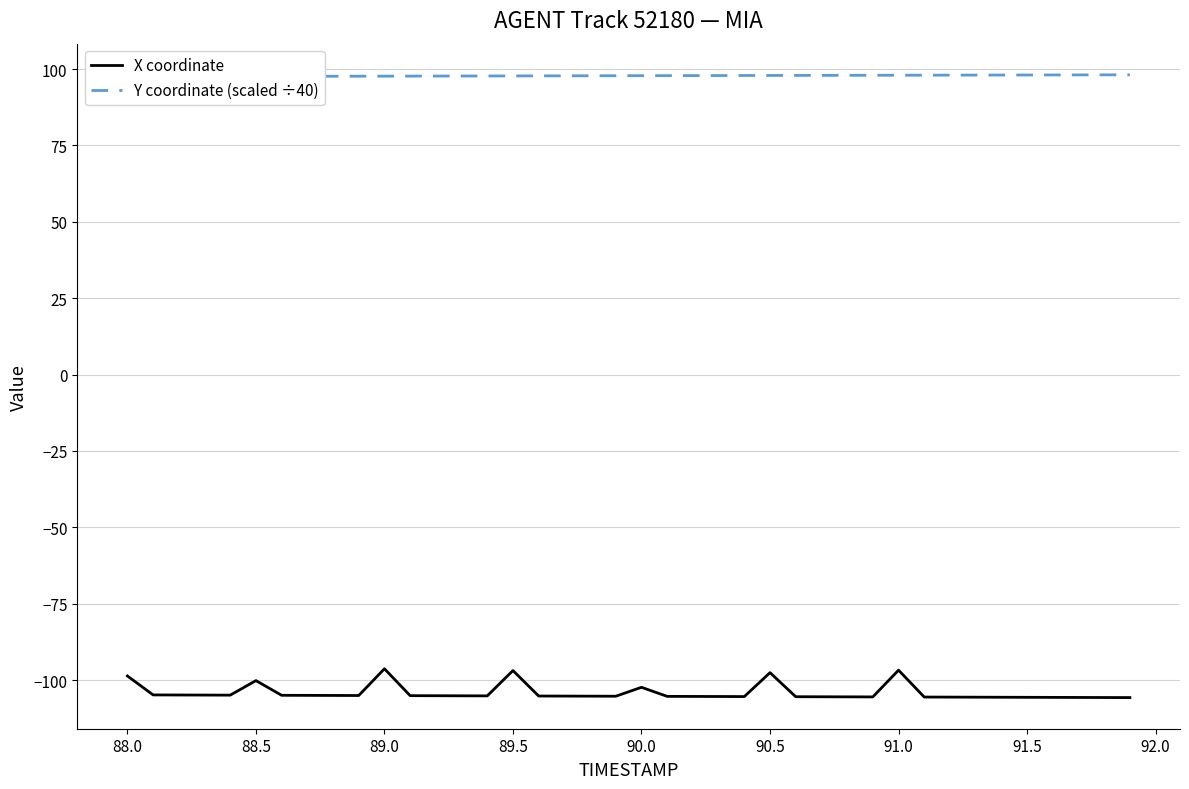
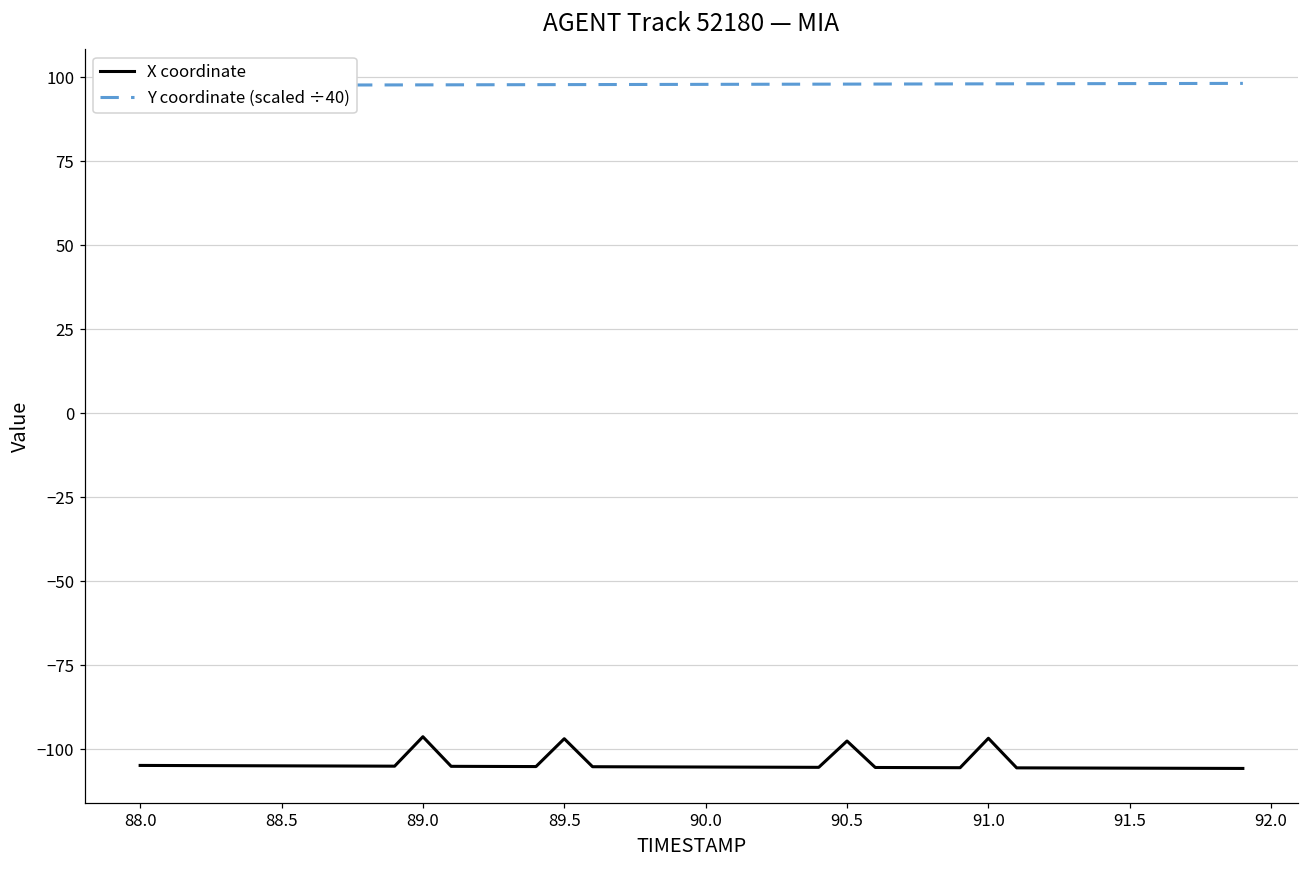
  {
    "X coordinate": {
-     "88.0": -99,
-     "88.5": -100,
+     "88.0": -105,
+     "88.5": -105,
      "89.0": -96,
      "89.5": -97,
-     "90.0": -102,
+     "90.0": -105,
      "90.5": -98,
      "91.0": -97,
      "91.5": -106
    },
    "Y coordinate (scaled ÷40)": {
      "89.0": 98,
      "89.5": 98,
      "90.0": 98,
      "90.5": 98,
      "91.0": 98,
      "91.5": 98
    }
  }
